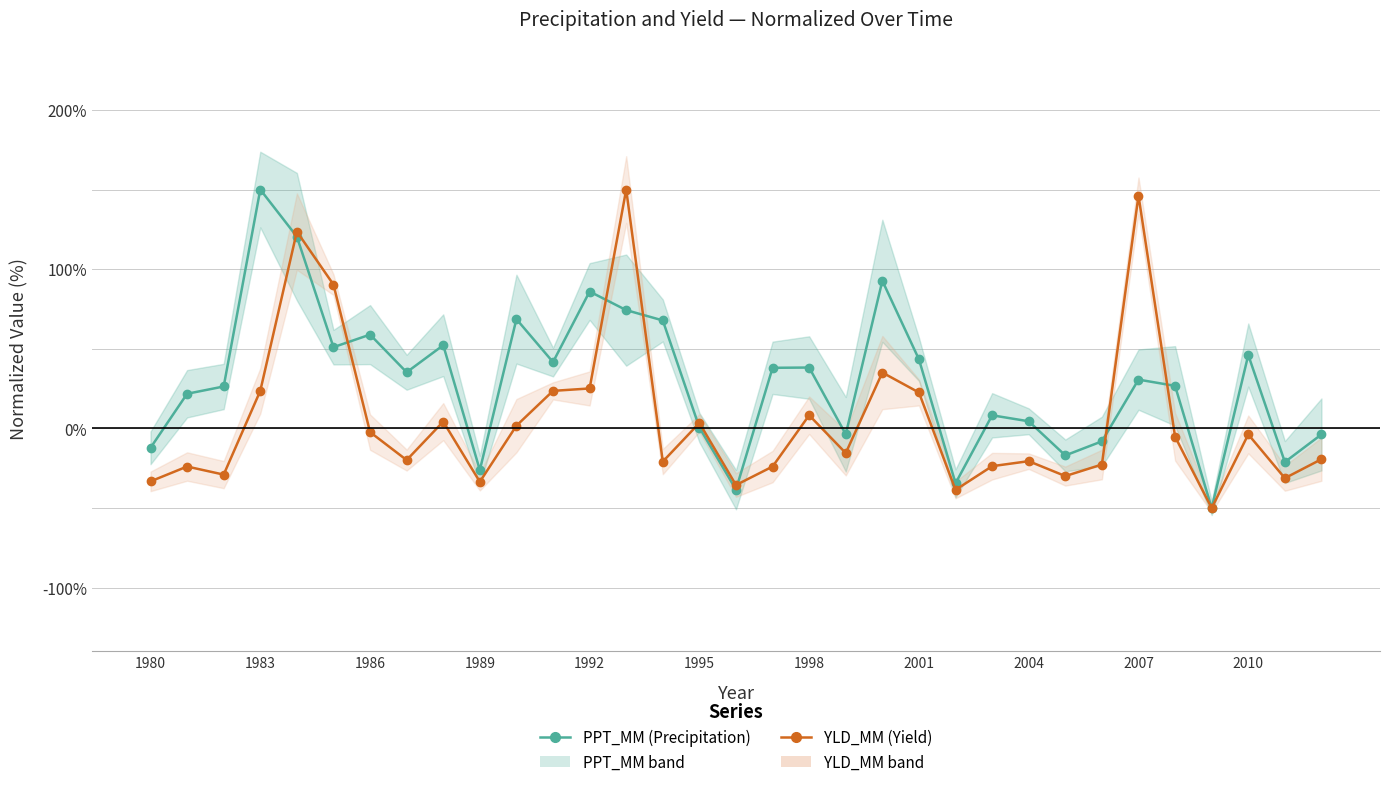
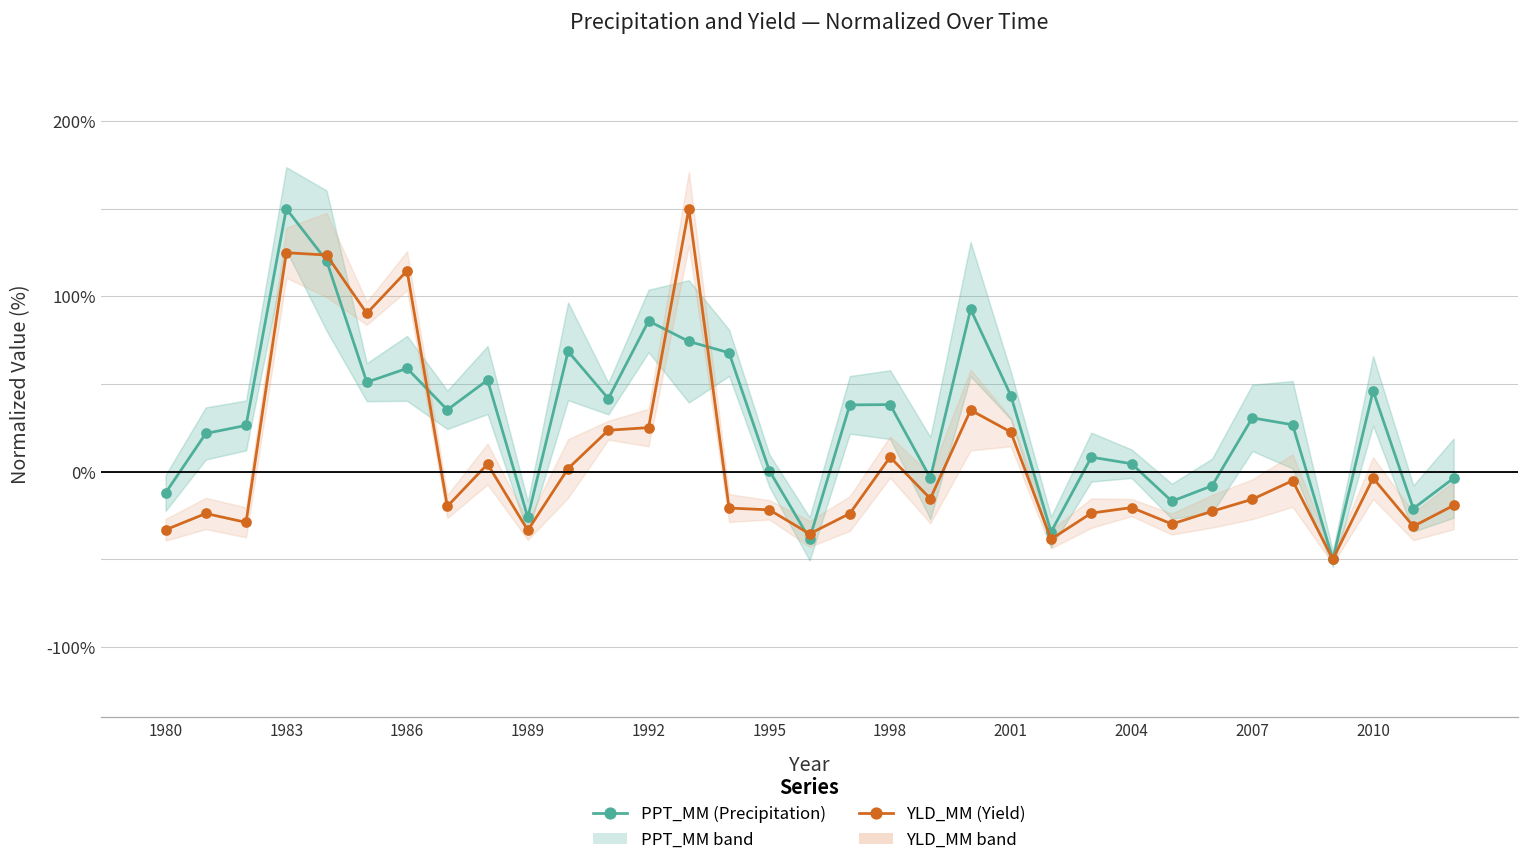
  {
    "YLD_MM (Yield)": {
      "1980": "-33%",
-     "1983": "24%",
-     "1986": "-2%",
+     "1983": "125%",
+     "1986": "115%",
      "1989": "-33%",
      "1992": "25%",
-     "1995": "3%",
+     "1995": "-22%",
      "1998": "8%",
      "2001": "23%",
      "2004": "-21%",
-     "2007": "146%",
+     "2007": "-16%",
      "2010": "-4%"
    }
  }
